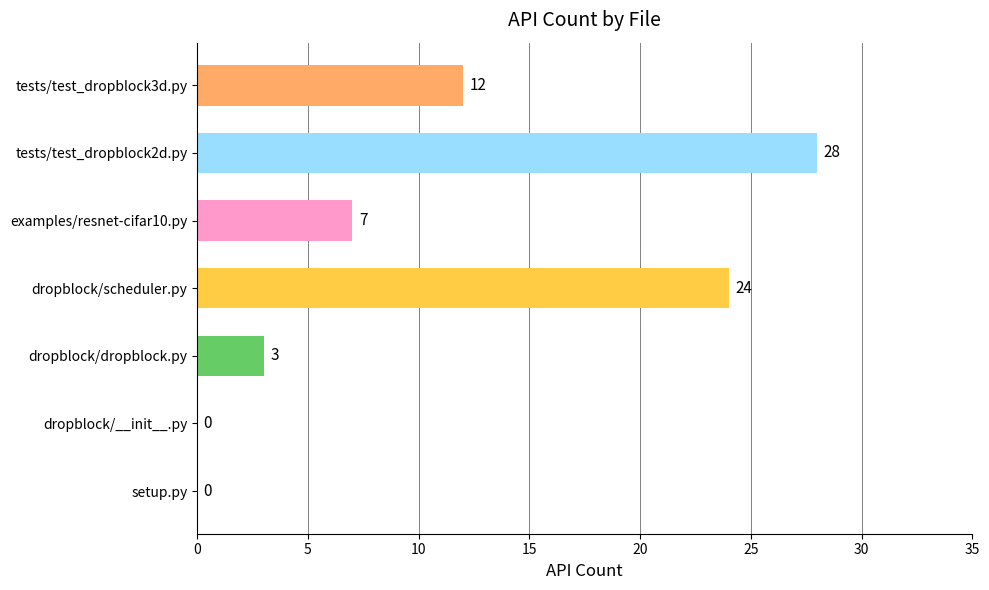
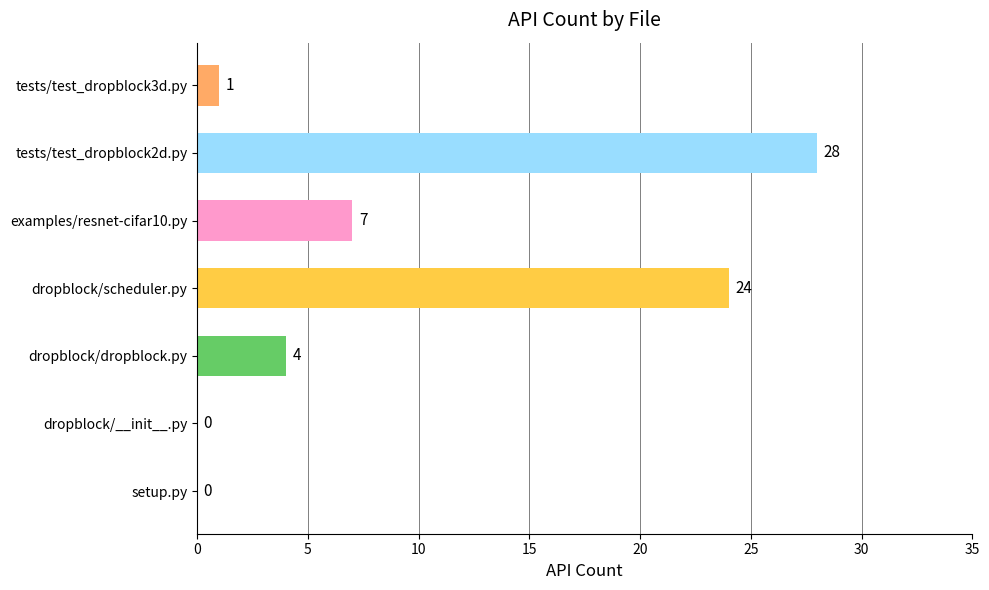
  {
-   "tests/test_dropblock3d.py": 12,
+   "tests/test_dropblock3d.py": 1,
    "tests/test_dropblock2d.py": 28,
    "examples/resnet-cifar10.py": 7,
    "dropblock/scheduler.py": 24,
-   "dropblock/dropblock.py": 3,
+   "dropblock/dropblock.py": 4,
    "dropblock/__init__.py": 0,
    "setup.py": 0
  }
